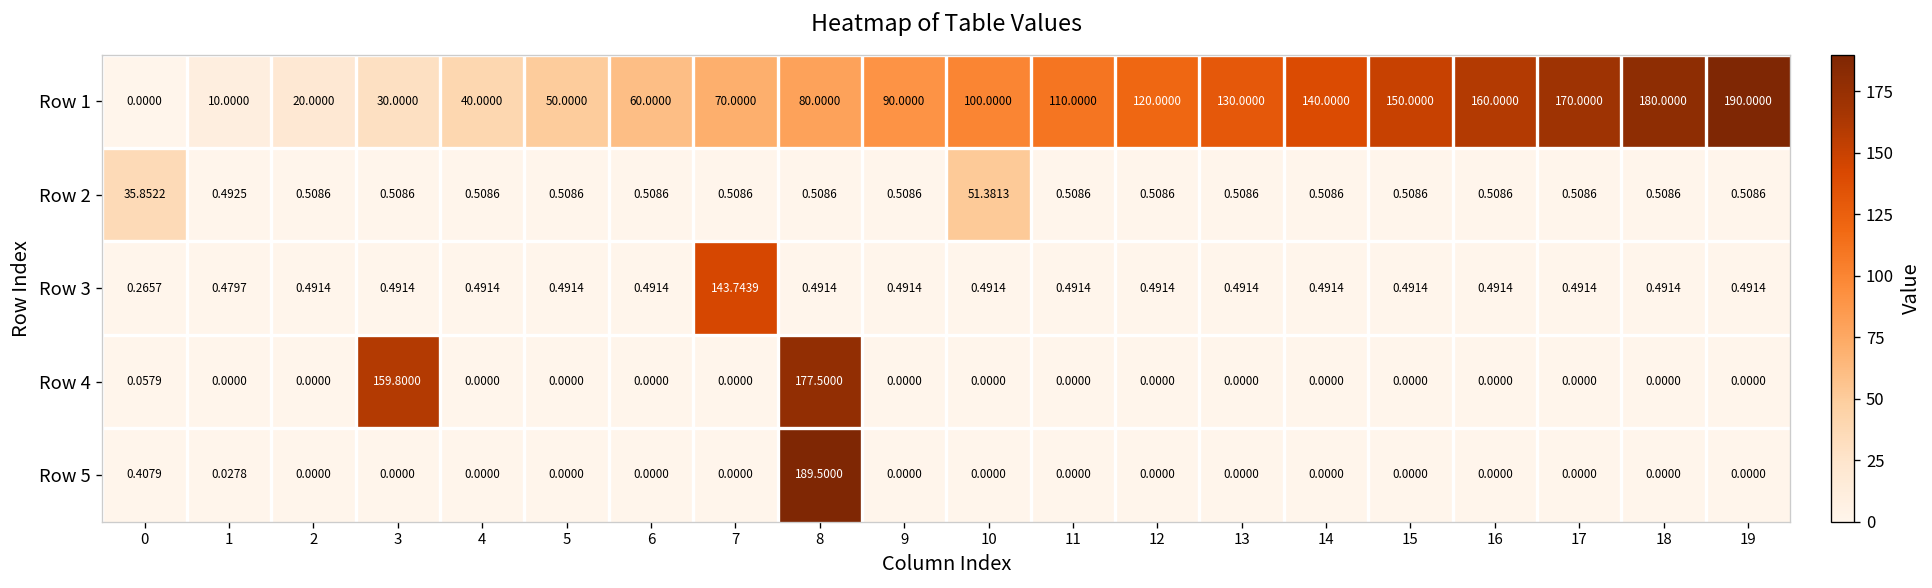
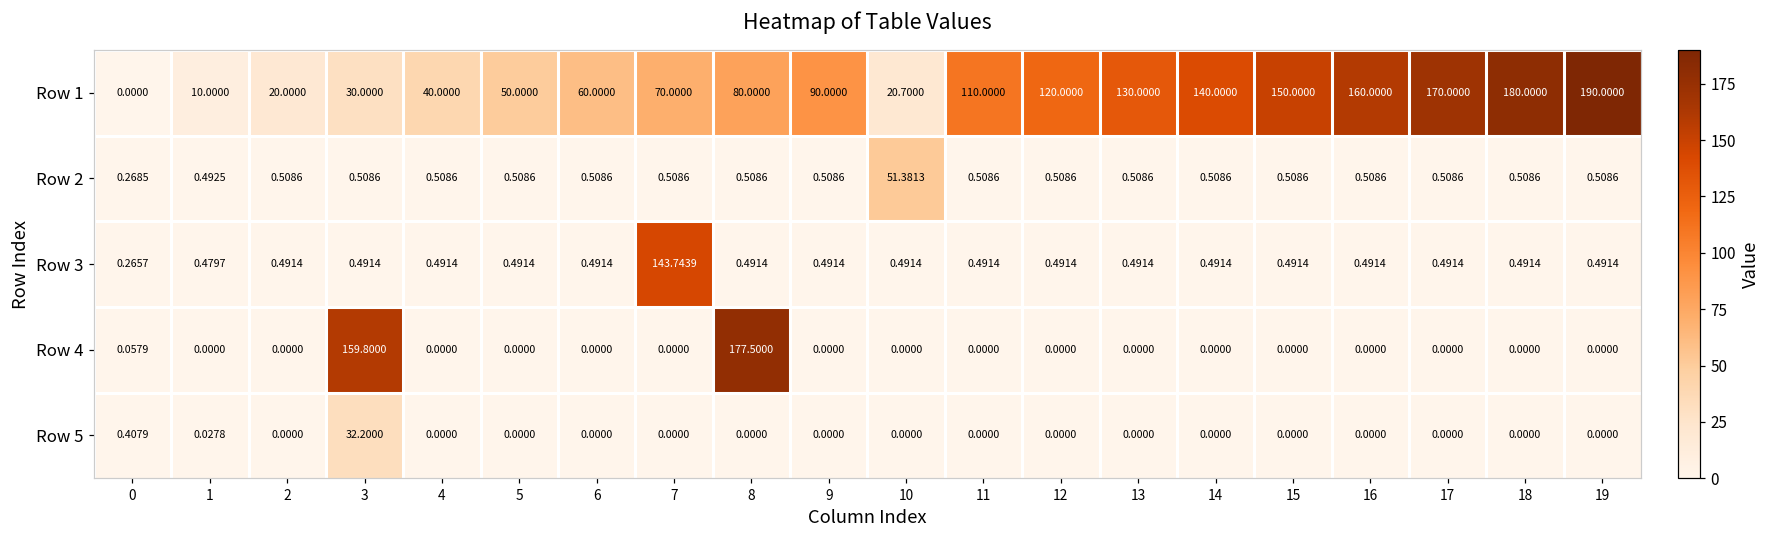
  {
    "Row 1": {
      "0": 0.0000,
      "1": 10.0000,
      "2": 20.0000,
      "3": 30.0000,
      "4": 40.0000,
      "5": 50.0000,
      "6": 60.0000,
      "7": 70.0000,
      "8": 80.0000,
      "9": 90.0000,
-     "10": 100.0000,
+     "10": 20.7000,
      "11": 110.0000,
      "12": 120.0000,
      "13": 130.0000,
      "14": 140.0000,
      "15": 150.0000,
      "16": 160.0000,
      "17": 170.0000,
      "18": 180.0000,
      "19": 190.0000
    },
    "Row 2": {
-     "0": 35.8522,
+     "0": 0.2685,
      "1": 0.4925,
      "2": 0.5086,
      "3": 0.5086,
      "4": 0.5086,
      "5": 0.5086,
      "6": 0.5086,
      "7": 0.5086,
      "8": 0.5086,
      "9": 0.5086,
      "10": 51.3813,
      "11": 0.5086,
      "12": 0.5086,
      "13": 0.5086,
      "14": 0.5086,
      "15": 0.5086,
      "16": 0.5086,
      "17": 0.5086,
      "18": 0.5086,
      "19": 0.5086
    },
    "Row 3": {
      "0": 0.2657,
      "1": 0.4797,
      "2": 0.4914,
      "3": 0.4914,
      "4": 0.4914,
      "5": 0.4914,
      "6": 0.4914,
      "7": 143.7439,
      "8": 0.4914,
      "9": 0.4914,
      "10": 0.4914,
      "11": 0.4914,
      "12": 0.4914,
      "13": 0.4914,
      "14": 0.4914,
      "15": 0.4914,
      "16": 0.4914,
      "17": 0.4914,
      "18": 0.4914,
      "19": 0.4914
    },
    "Row 4": {
      "0": 0.0579,
      "1": 0.0000,
      "2": 0.0000,
      "3": 159.8000,
      "4": 0.0000,
      "5": 0.0000,
      "6": 0.0000,
      "7": 0.0000,
      "8": 177.5000,
      "9": 0.0000,
      "10": 0.0000,
      "11": 0.0000,
      "12": 0.0000,
      "13": 0.0000,
      "14": 0.0000,
      "15": 0.0000,
      "16": 0.0000,
      "17": 0.0000,
      "18": 0.0000,
      "19": 0.0000
    },
    "Row 5": {
      "0": 0.4079,
      "1": 0.0278,
      "2": 0.0000,
-     "3": 0.0000,
+     "3": 32.2000,
      "4": 0.0000,
      "5": 0.0000,
      "6": 0.0000,
      "7": 0.0000,
-     "8": 189.5000,
+     "8": 0.0000,
      "9": 0.0000,
      "10": 0.0000,
      "11": 0.0000,
      "12": 0.0000,
      "13": 0.0000,
      "14": 0.0000,
      "15": 0.0000,
      "16": 0.0000,
      "17": 0.0000,
      "18": 0.0000,
      "19": 0.0000
    }
  }
